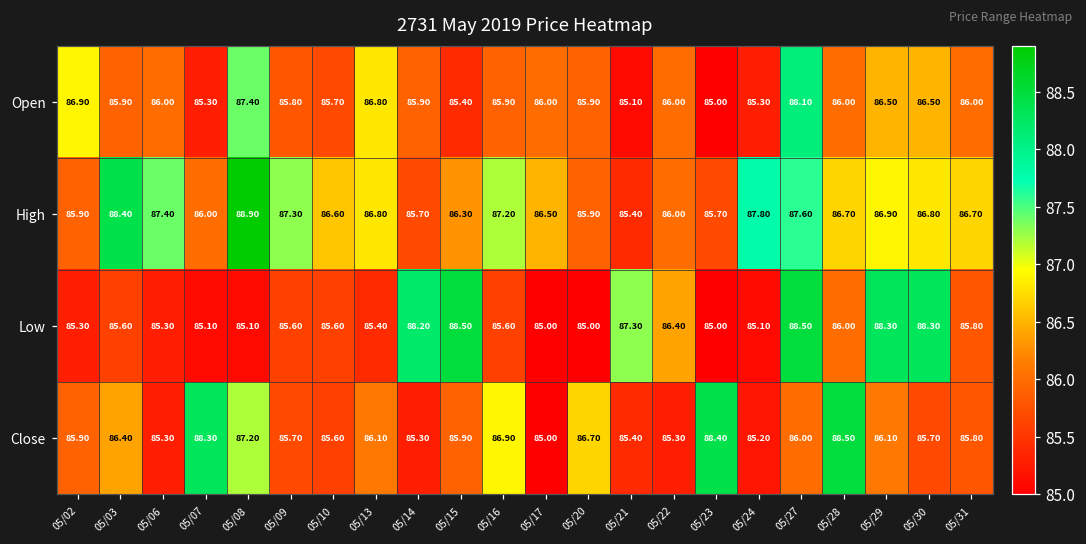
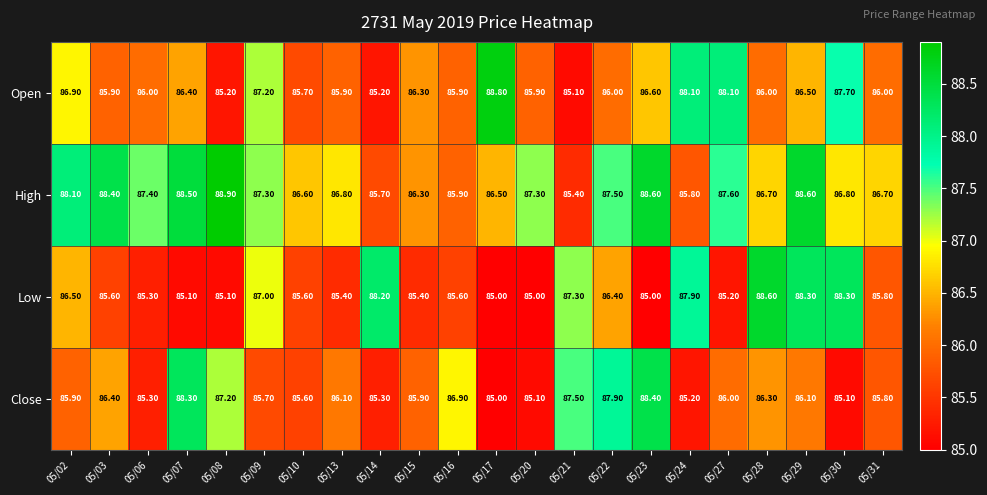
  {
    "Open": {
      "05/02": 86.90,
      "05/03": 85.90,
      "05/06": 86.00,
-     "05/07": 85.30,
-     "05/08": 87.40,
-     "05/09": 85.80,
+     "05/07": 86.40,
+     "05/08": 85.20,
+     "05/09": 87.20,
      "05/10": 85.70,
-     "05/13": 86.80,
-     "05/14": 85.90,
-     "05/15": 85.40,
+     "05/13": 85.90,
+     "05/14": 85.20,
+     "05/15": 86.30,
      "05/16": 85.90,
-     "05/17": 86.00,
+     "05/17": 88.80,
      "05/20": 85.90,
      "05/21": 85.10,
      "05/22": 86.00,
-     "05/23": 85.00,
-     "05/24": 85.30,
+     "05/23": 86.60,
+     "05/24": 88.10,
      "05/27": 88.10,
      "05/28": 86.00,
      "05/29": 86.50,
-     "05/30": 86.50,
+     "05/30": 87.70,
      "05/31": 86.00
    },
    "High": {
-     "05/02": 85.90,
+     "05/02": 88.10,
      "05/03": 88.40,
      "05/06": 87.40,
-     "05/07": 86.00,
+     "05/07": 88.50,
      "05/08": 88.90,
      "05/09": 87.30,
      "05/10": 86.60,
      "05/13": 86.80,
      "05/14": 85.70,
      "05/15": 86.30,
-     "05/16": 87.20,
+     "05/16": 85.90,
      "05/17": 86.50,
-     "05/20": 85.90,
+     "05/20": 87.30,
      "05/21": 85.40,
-     "05/22": 86.00,
-     "05/23": 85.70,
-     "05/24": 87.80,
+     "05/22": 87.50,
+     "05/23": 88.60,
+     "05/24": 85.80,
      "05/27": 87.60,
      "05/28": 86.70,
-     "05/29": 86.90,
+     "05/29": 88.60,
      "05/30": 86.80,
      "05/31": 86.70
    },
    "Low": {
-     "05/02": 85.30,
+     "05/02": 86.50,
      "05/03": 85.60,
      "05/06": 85.30,
      "05/07": 85.10,
      "05/08": 85.10,
-     "05/09": 85.60,
+     "05/09": 87.00,
      "05/10": 85.60,
      "05/13": 85.40,
      "05/14": 88.20,
-     "05/15": 88.50,
+     "05/15": 85.40,
      "05/16": 85.60,
      "05/17": 85.00,
      "05/20": 85.00,
      "05/21": 87.30,
      "05/22": 86.40,
      "05/23": 85.00,
-     "05/24": 85.10,
-     "05/27": 88.50,
-     "05/28": 86.00,
+     "05/24": 87.90,
+     "05/27": 85.20,
+     "05/28": 88.60,
      "05/29": 88.30,
      "05/30": 88.30,
      "05/31": 85.80
    },
    "Close": {
      "05/02": 85.90,
      "05/03": 86.40,
      "05/06": 85.30,
      "05/07": 88.30,
      "05/08": 87.20,
      "05/09": 85.70,
      "05/10": 85.60,
      "05/13": 86.10,
      "05/14": 85.30,
      "05/15": 85.90,
      "05/16": 86.90,
      "05/17": 85.00,
-     "05/20": 86.70,
-     "05/21": 85.40,
-     "05/22": 85.30,
+     "05/20": 85.10,
+     "05/21": 87.50,
+     "05/22": 87.90,
      "05/23": 88.40,
      "05/24": 85.20,
      "05/27": 86.00,
-     "05/28": 88.50,
+     "05/28": 86.30,
      "05/29": 86.10,
-     "05/30": 85.70,
+     "05/30": 85.10,
      "05/31": 85.80
    }
  }
